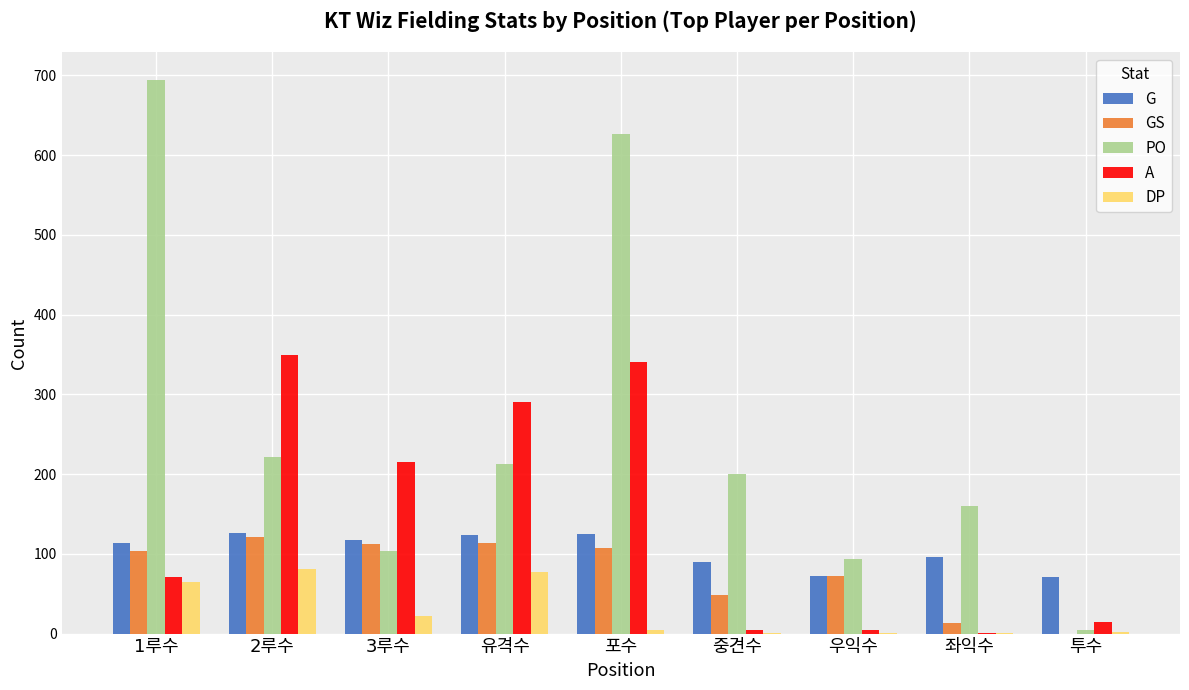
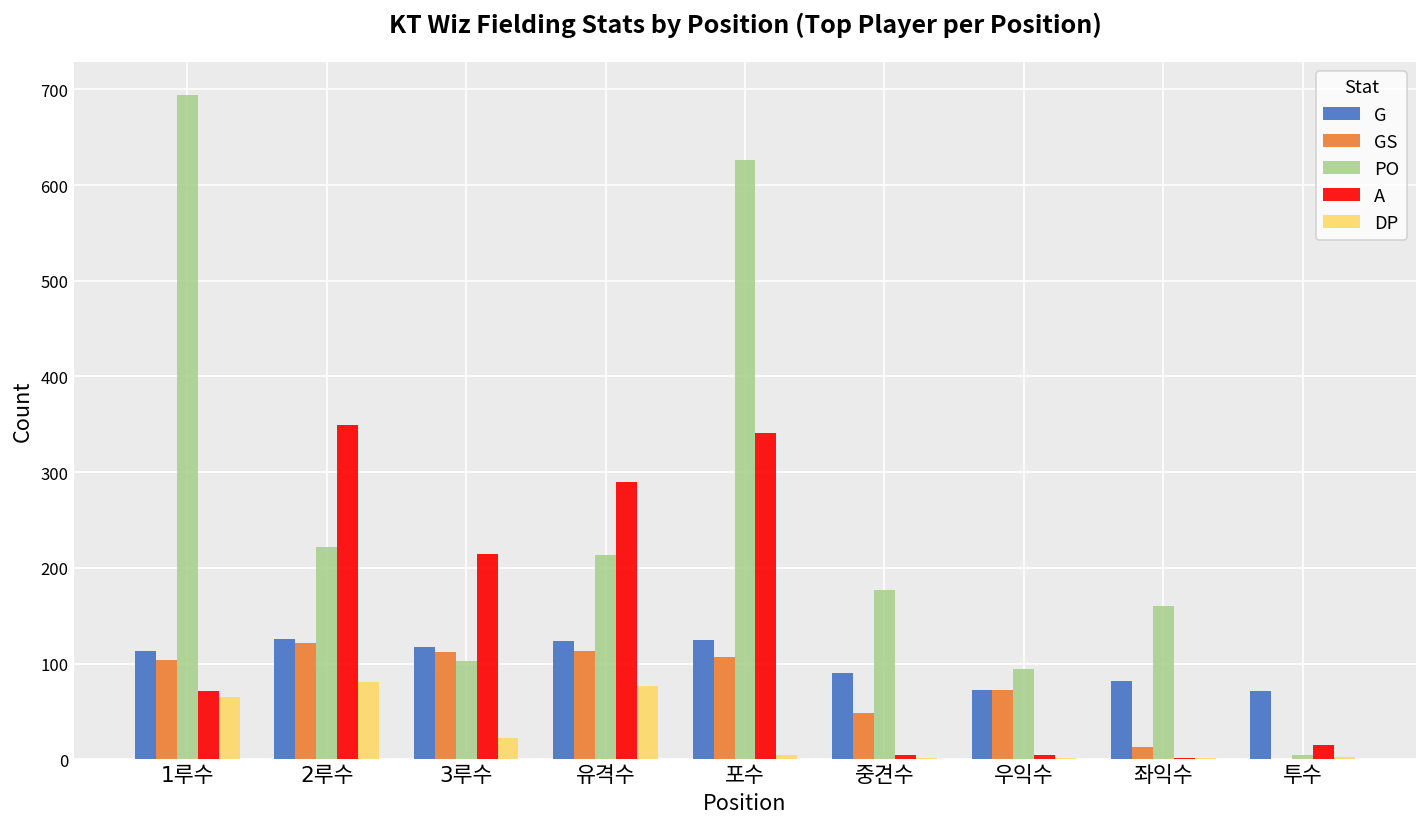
  {
    "G": {
      "1루수": 110,
      "2루수": 130,
      "3루수": 120,
      "유격수": 120,
      "포수": 130,
      "중견수": 90,
      "우익수": 70,
-     "좌익수": 100,
+     "좌익수": 80,
      "투수": 70
    },
    "GS": {
      "1루수": 100,
      "2루수": 120,
      "3루수": 110,
      "유격수": 110,
      "포수": 110,
      "중견수": 50,
      "우익수": 70,
      "좌익수": 10,
      "투수": 0
    },
    "PO": {
      "1루수": 690,
      "2루수": 220,
      "3루수": 100,
      "유격수": 210,
      "포수": 630,
-     "중견수": 200,
+     "중견수": 180,
      "우익수": 90,
      "좌익수": 160,
      "투수": 0
    },
    "A": {
      "1루수": 70,
      "2루수": 350,
      "3루수": 220,
      "유격수": 290,
      "포수": 340,
      "중견수": 0,
      "우익수": 10,
      "투수": 20
    },
    "DP": {
      "1루수": 70,
      "2루수": 80,
      "3루수": 20,
      "유격수": 80,
      "포수": 0
    }
  }
